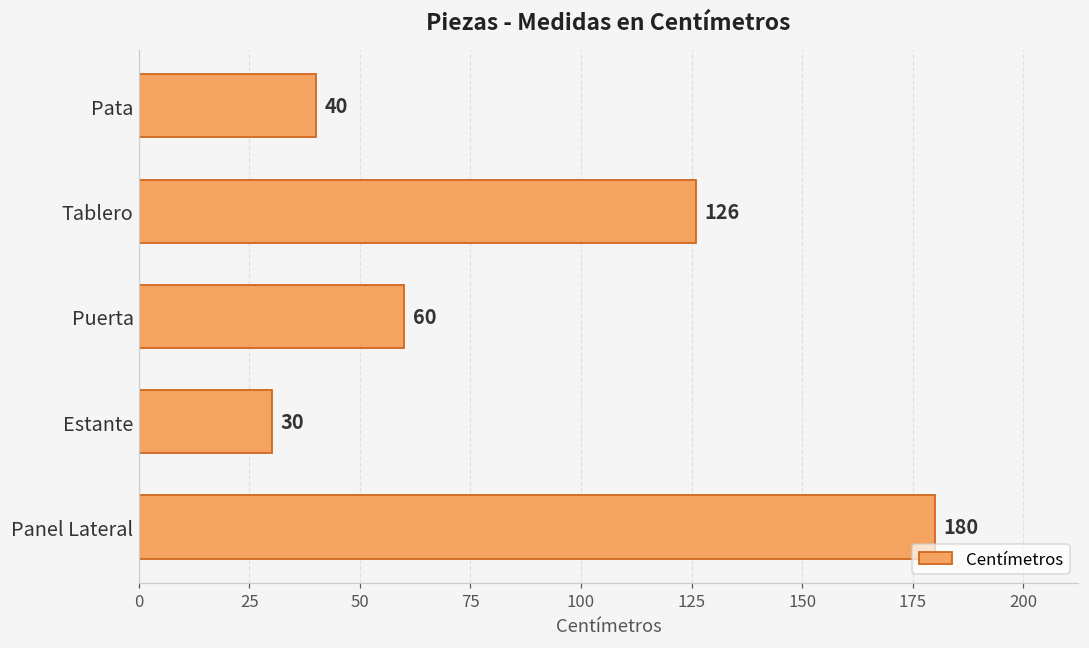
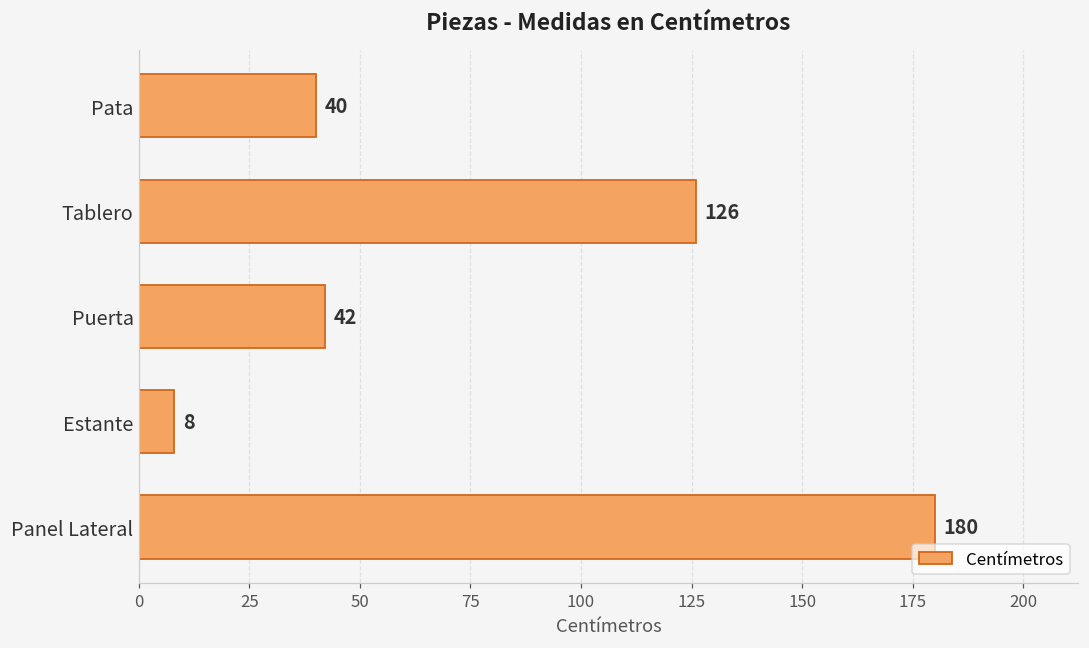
  {
    "Pata": 40,
    "Tablero": 126,
-   "Puerta": 60,
-   "Estante": 30,
+   "Puerta": 42,
+   "Estante": 8,
    "Panel Lateral": 180
  }
